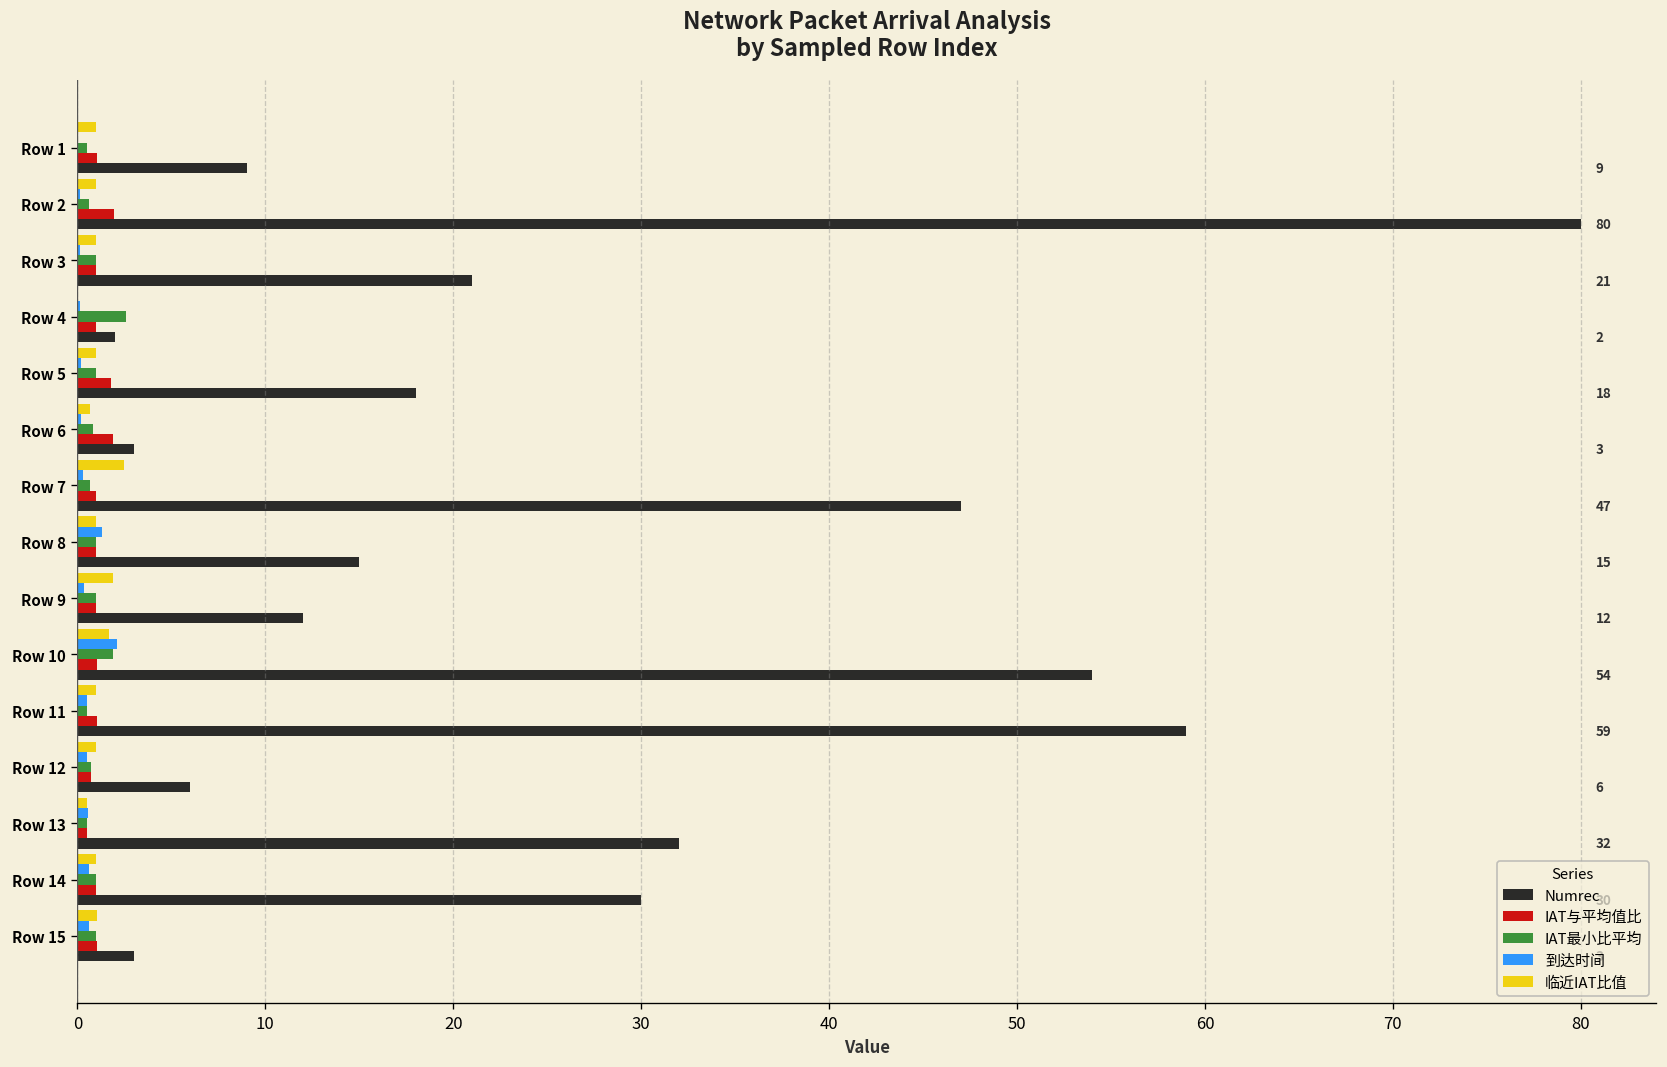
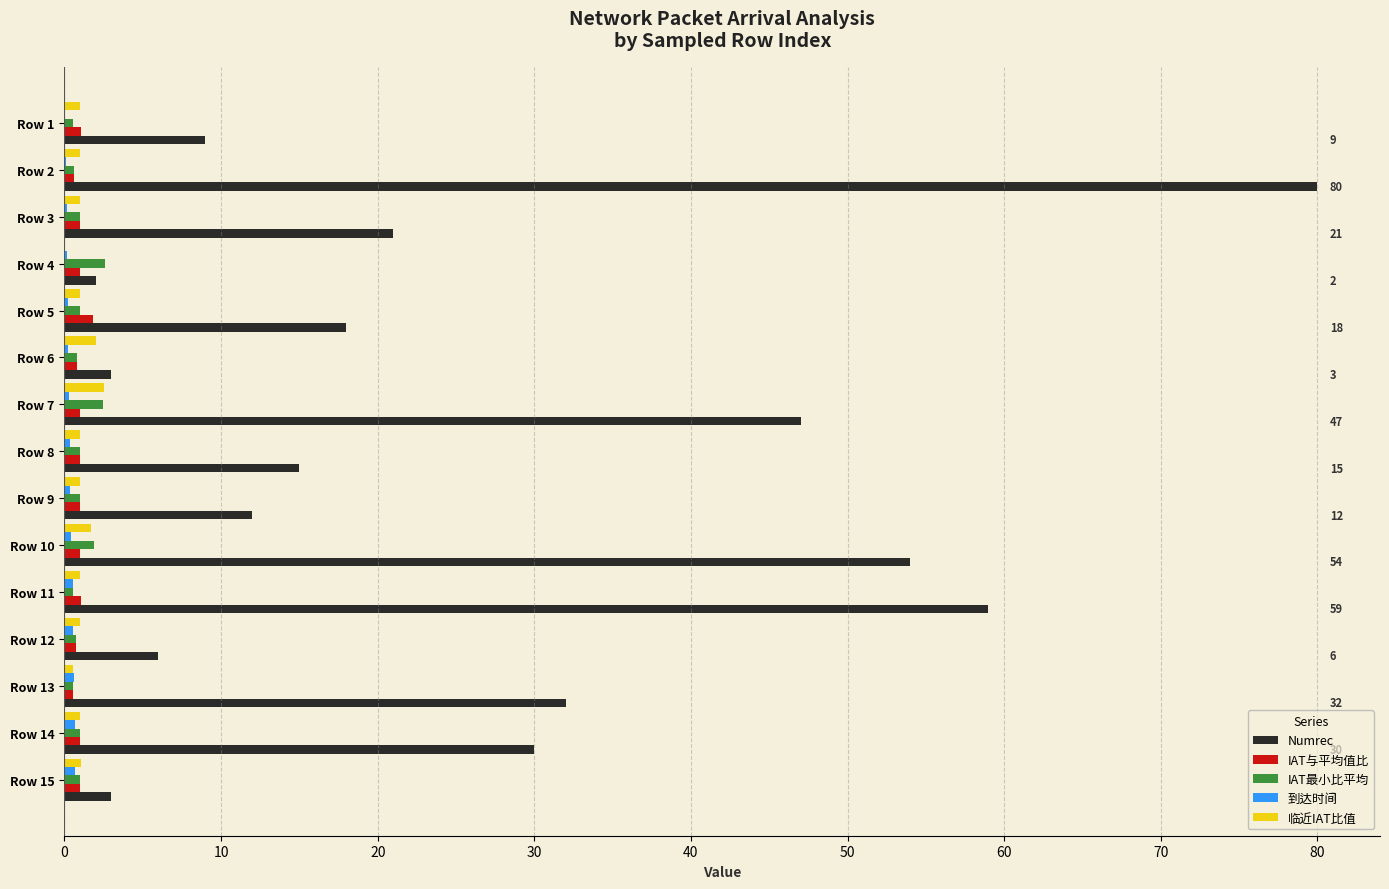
  {
    "Numrec": {
      "Row 2": 80
    },
    "IAT与平均值比": {
      "Row 1": 1.1,
-     "Row 2": 1.9,
+     "Row 2": 0.6,
      "Row 3": 1.0,
      "Row 4": 1.0,
      "Row 5": 1.8,
-     "Row 6": 1.9,
+     "Row 6": 0.8,
      "Row 7": 1.0,
      "Row 8": 1.0,
      "Row 9": 1.0,
      "Row 10": 1.0,
      "Row 11": 1.0,
      "Row 12": 0.7,
      "Row 13": 0.5,
      "Row 14": 1.0,
      "Row 15": 1.0
    },
    "IAT最小比平均": {
      "Row 1": 0.5,
      "Row 2": 0.6,
      "Row 3": 1.0,
      "Row 4": 2.6,
      "Row 5": 1.0,
      "Row 6": 0.8,
-     "Row 7": 0.7,
+     "Row 7": 2.5,
      "Row 8": 1.0,
      "Row 9": 1.0,
      "Row 10": 1.9,
      "Row 11": 0.5,
      "Row 12": 0.7,
      "Row 13": 0.5,
      "Row 14": 1.0,
      "Row 15": 1.0
    },
    "到达时间": {
      "Row 3": 0.2,
      "Row 4": 0.2,
      "Row 5": 0.2,
      "Row 6": 0.2,
      "Row 7": 0.3,
-     "Row 8": 1.3,
+     "Row 8": 0.3,
      "Row 9": 0.3,
-     "Row 10": 2.1,
+     "Row 10": 0.4,
      "Row 11": 0.5,
      "Row 12": 0.5,
      "Row 13": 0.6,
      "Row 14": 0.6,
      "Row 15": 0.6
    },
    "临近IAT比值": {
      "Row 1": 1.0,
      "Row 2": 1.0,
      "Row 3": 1.0,
      "Row 4": 0.0,
      "Row 5": 1.0,
-     "Row 6": 0.7,
+     "Row 6": 2.0,
      "Row 7": 2.5,
      "Row 8": 1.0,
-     "Row 9": 1.9,
+     "Row 9": 1.0,
      "Row 10": 1.7,
      "Row 11": 1.0,
      "Row 12": 1.0,
      "Row 13": 0.5,
      "Row 14": 1.0,
      "Row 15": 1.0
    }
  }
